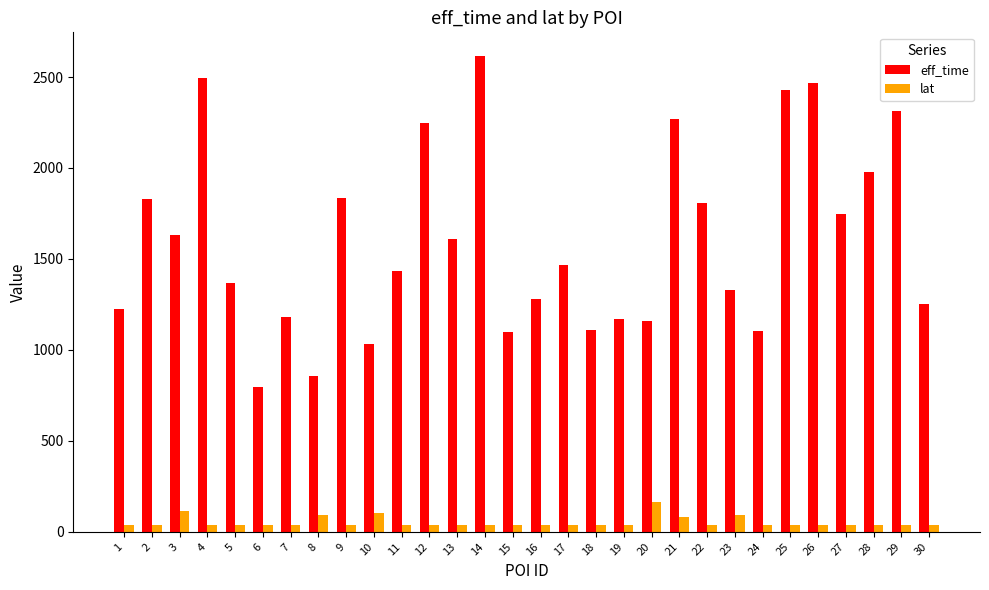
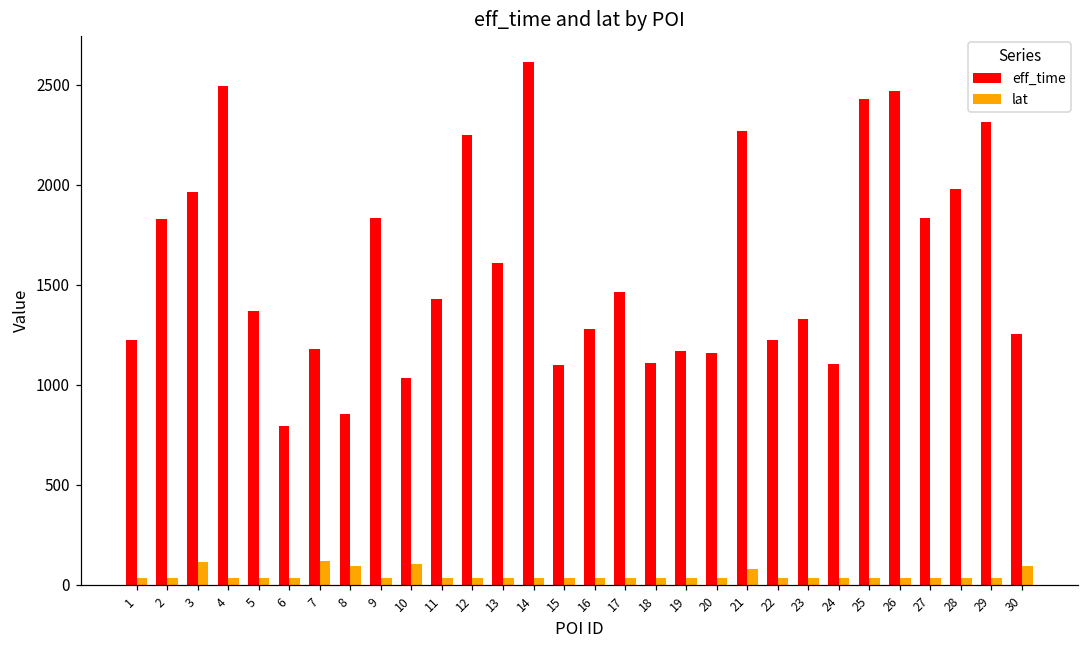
  {
    "eff_time": {
      "1": 1220,
      "2": 1830,
-     "3": 1630,
+     "3": 1960,
      "4": 2490,
      "5": 1370,
      "6": 800,
      "7": 1180,
      "8": 860,
      "9": 1840,
      "10": 1040,
      "11": 1430,
      "12": 2250,
      "13": 1610,
      "14": 2620,
      "15": 1100,
      "16": 1280,
      "17": 1470,
      "18": 1110,
      "19": 1170,
      "20": 1160,
      "21": 2270,
-     "22": 1810,
+     "22": 1220,
      "23": 1330,
      "24": 1110,
      "25": 2430,
      "26": 2470,
-     "27": 1750,
+     "27": 1830,
      "28": 1980,
      "29": 2320,
      "30": 1250
    },
    "lat": {
      "1": 40,
      "2": 40,
      "3": 120,
      "4": 40,
      "5": 40,
      "6": 40,
-     "7": 40,
+     "7": 120,
      "8": 90,
      "9": 40,
      "10": 100,
      "11": 40,
      "12": 40,
      "13": 40,
      "14": 40,
      "15": 40,
      "16": 40,
      "17": 40,
      "18": 40,
      "19": 40,
-     "20": 160,
+     "20": 40,
      "21": 80,
      "22": 40,
-     "23": 90,
+     "23": 40,
      "24": 40,
      "25": 40,
      "26": 40,
      "27": 40,
      "28": 40,
      "29": 40,
-     "30": 40
+     "30": 90
    }
  }
